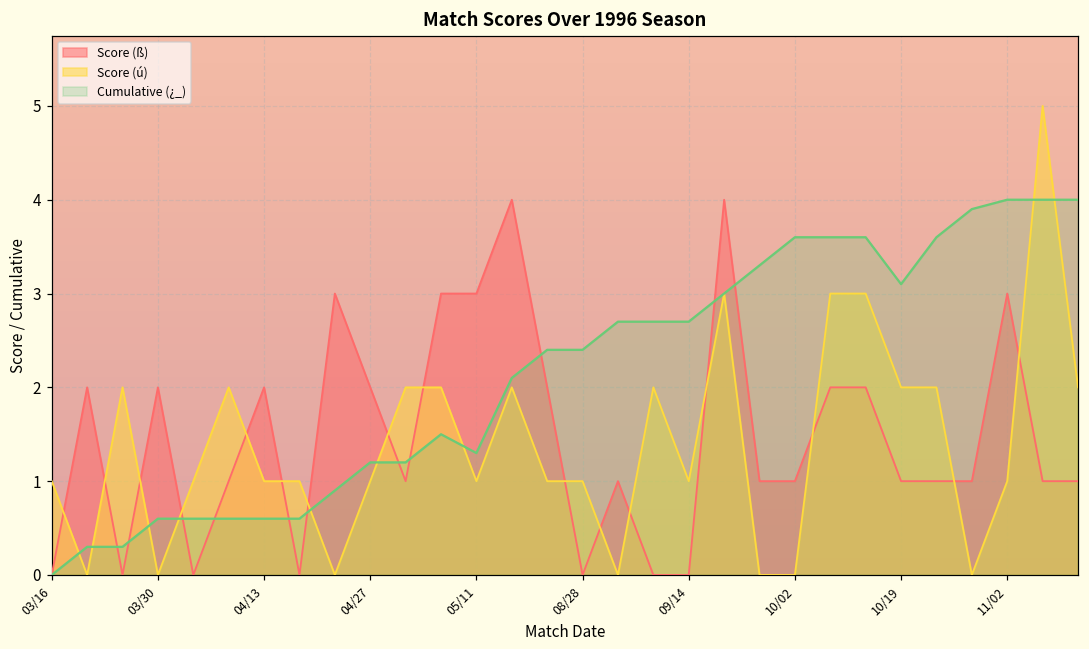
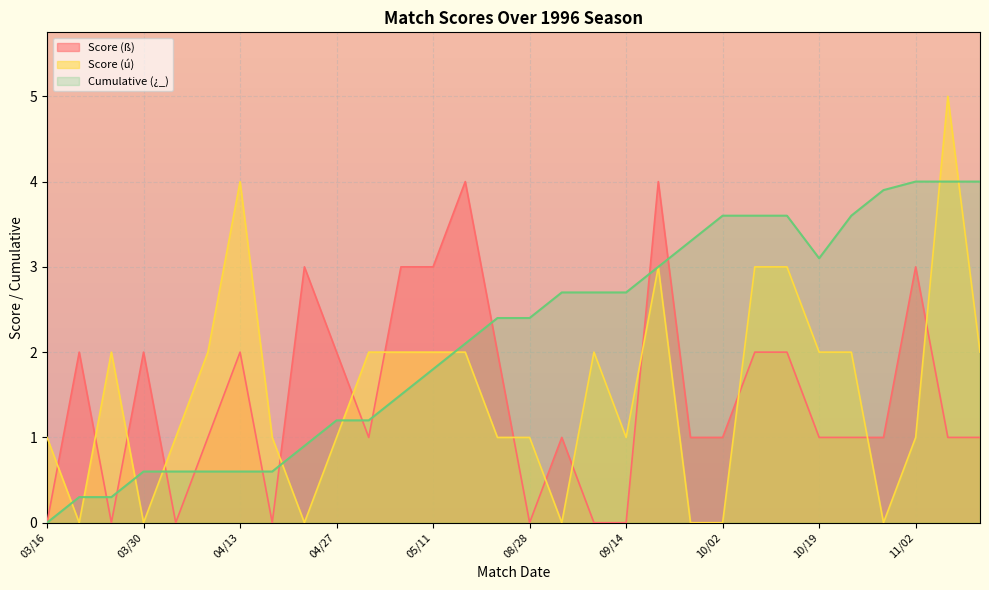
  {
    "Score (ß)": {
      "03/30": 2.0,
      "04/13": 2.0,
      "04/27": 2.0,
      "05/11": 3.0,
      "08/28": 0.0,
      "09/14": 0.0,
      "10/02": 1.0,
      "10/19": 1.0,
      "11/02": 3.0
    },
    "Score (ú)": {
      "03/16": 1,
      "03/30": 0,
-     "04/13": 1,
+     "04/13": 4,
      "04/27": 1,
-     "05/11": 1,
+     "05/11": 2,
      "08/28": 1,
      "09/14": 1,
      "10/02": 0,
      "10/19": 2,
      "11/02": 1
    },
    "Cumulative (¿_)": {
      "03/30": 0.6,
      "04/13": 0.6,
      "04/27": 1.2,
-     "05/11": 1.3,
+     "05/11": 1.8,
      "08/28": 2.4,
      "09/14": 2.7,
      "10/02": 3.6,
      "10/19": 3.1,
      "11/02": 4.0
    }
  }
